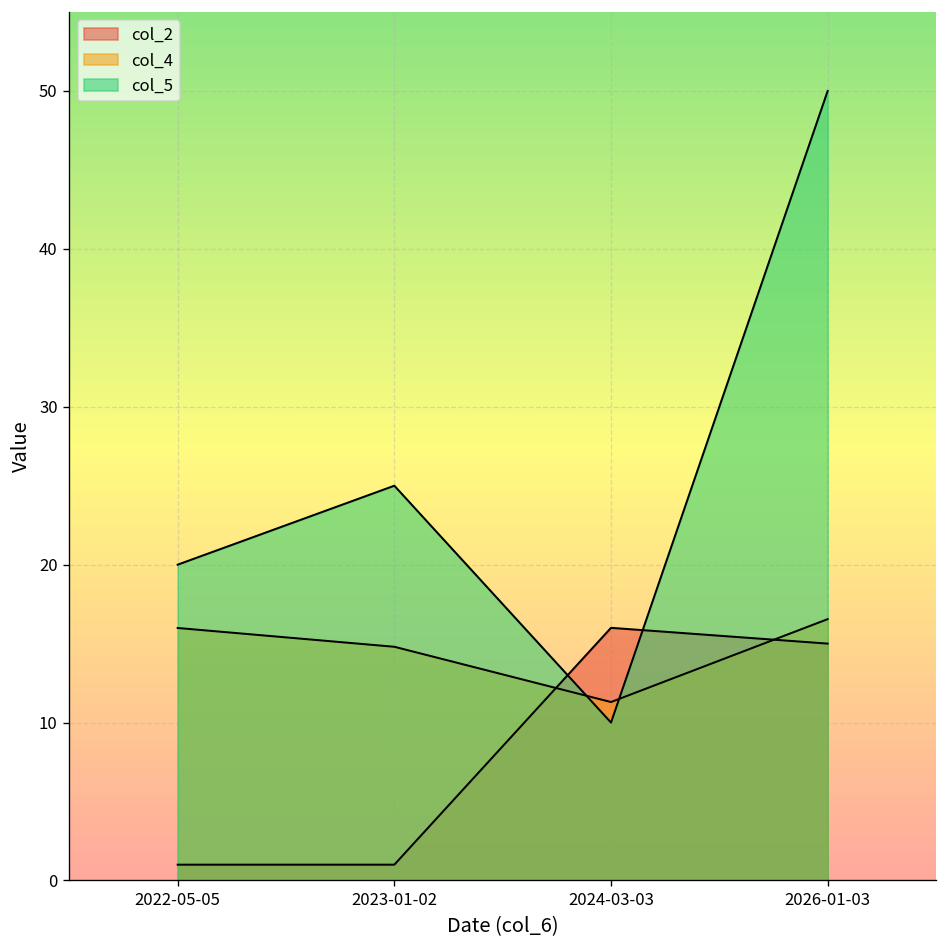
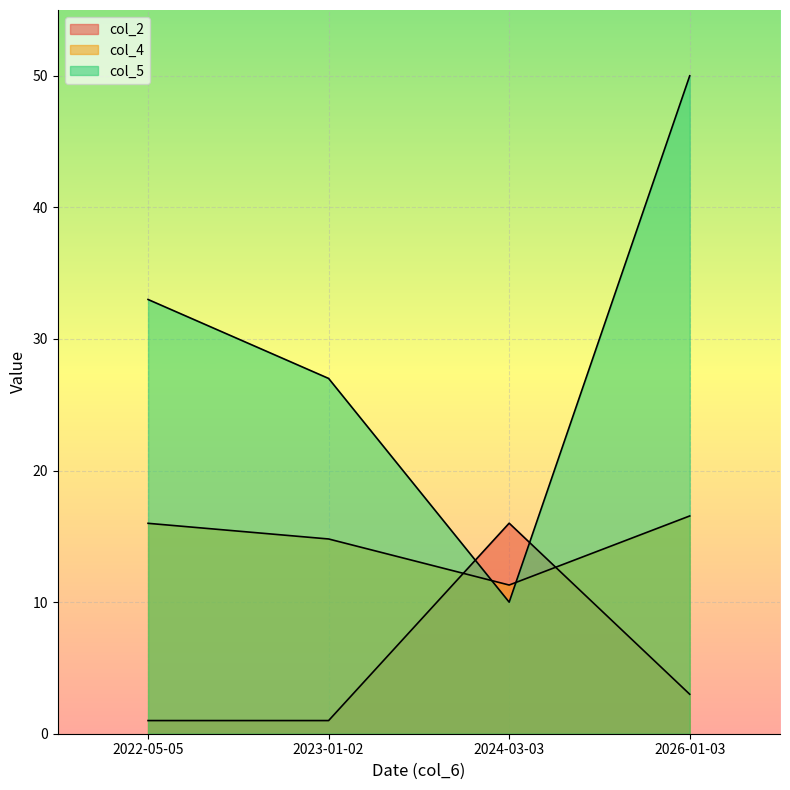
  {
    "col_2": {
      "2022-05-05": 1,
      "2023-01-02": 1,
      "2024-03-03": 16,
-     "2026-01-03": 15
+     "2026-01-03": 3
    },
    "col_4": {
      "2022-05-05": 16,
      "2023-01-02": 14.8,
      "2024-03-03": 11.3,
      "2026-01-03": 16.6
    },
    "col_5": {
-     "2022-05-05": 20,
-     "2023-01-02": 25,
+     "2022-05-05": 33,
+     "2023-01-02": 27,
      "2024-03-03": 10,
      "2026-01-03": 50
    }
  }
